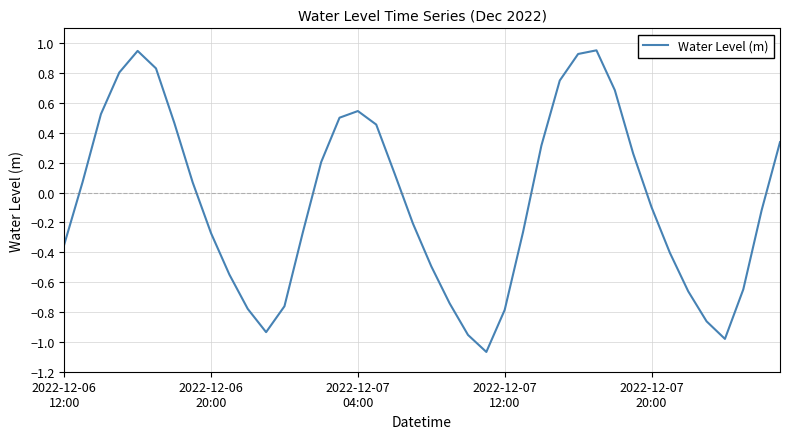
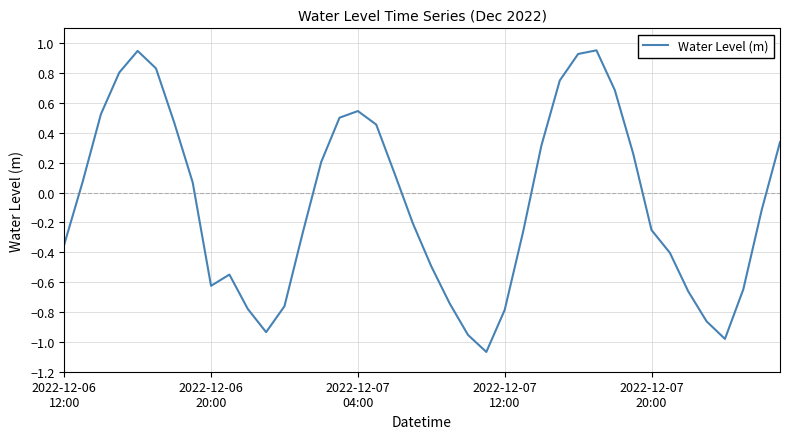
  {
    "2022-12-06 12:00": -0.35,
-   "2022-12-06 20:00": -0.27,
+   "2022-12-06 20:00": -0.62,
    "2022-12-07 04:00": 0.55,
    "2022-12-07 12:00": -0.79,
-   "2022-12-07 20:00": -0.10
+   "2022-12-07 20:00": -0.25
  }
